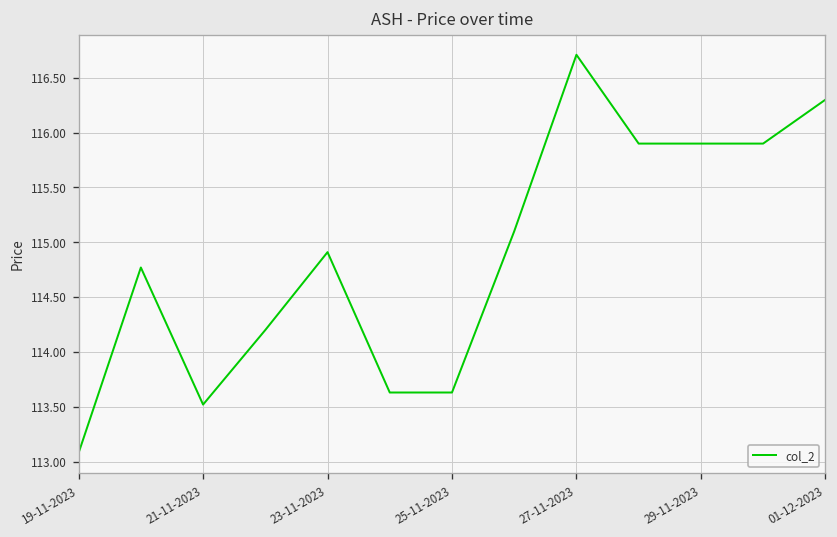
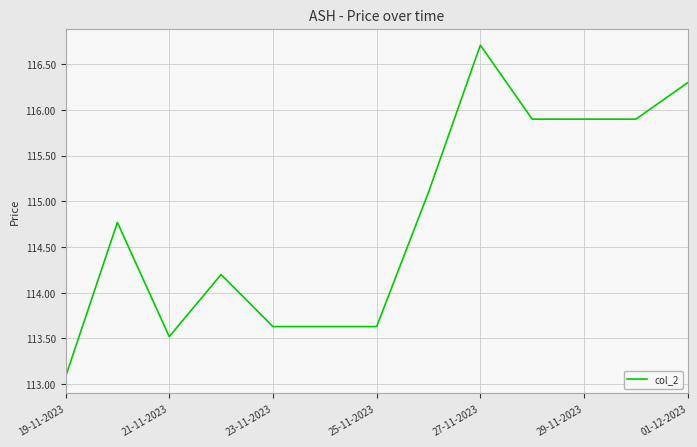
  {
    "19-11-2023": 113.1,
    "21-11-2023": 113.5,
-   "23-11-2023": 114.9,
+   "23-11-2023": 113.6,
    "25-11-2023": 113.6,
    "27-11-2023": 116.7,
    "29-11-2023": 115.9,
    "01-12-2023": 116.3
  }
